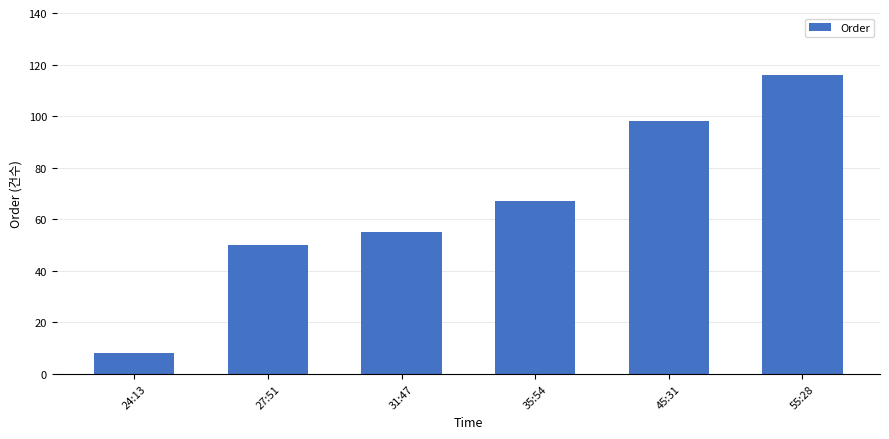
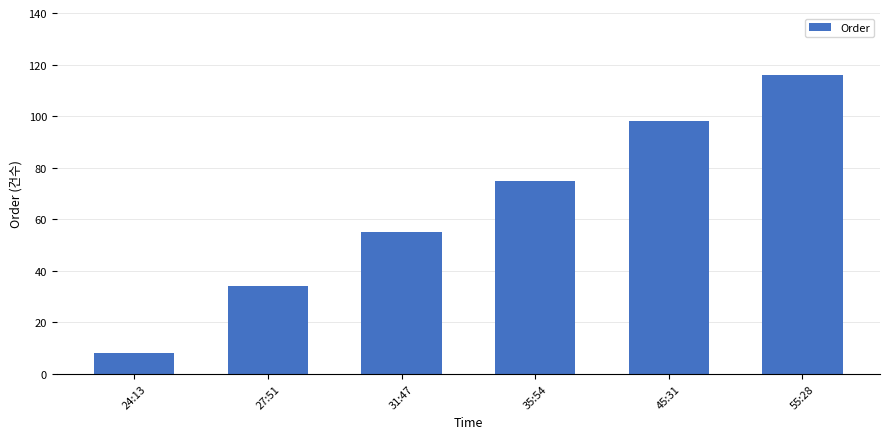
  {
    "24:13": 8,
-   "27:51": 50,
+   "27:51": 34,
    "31:47": 55,
-   "35:54": 67,
+   "35:54": 75,
    "45:31": 98,
    "55:28": 116
  }
